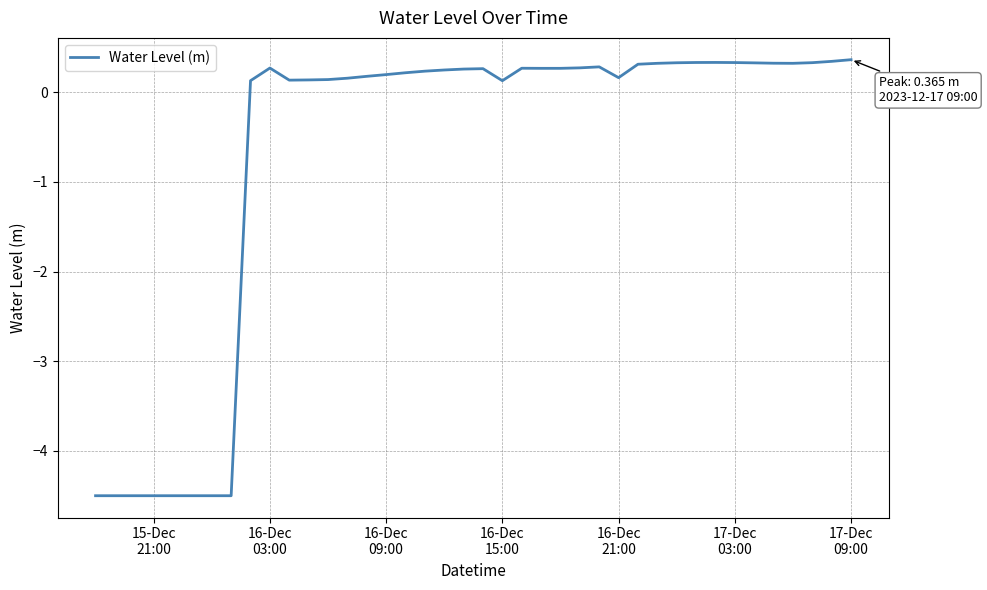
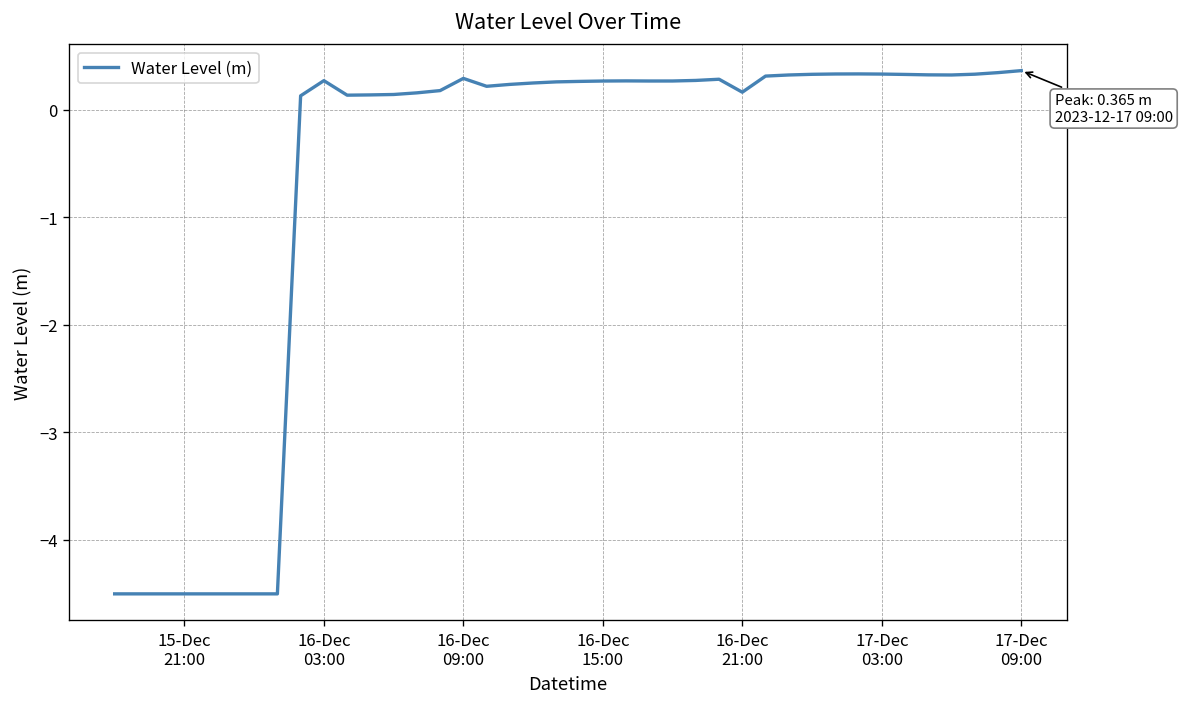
  {
    "15-Dec 21:00": -4.5,
    "16-Dec 03:00": 0.3,
-   "16-Dec 09:00": 0.2,
-   "16-Dec 15:00": 0.1,
+   "16-Dec 09:00": 0.3,
+   "16-Dec 15:00": 0.3,
    "16-Dec 21:00": 0.2,
    "17-Dec 03:00": 0.3
  }
